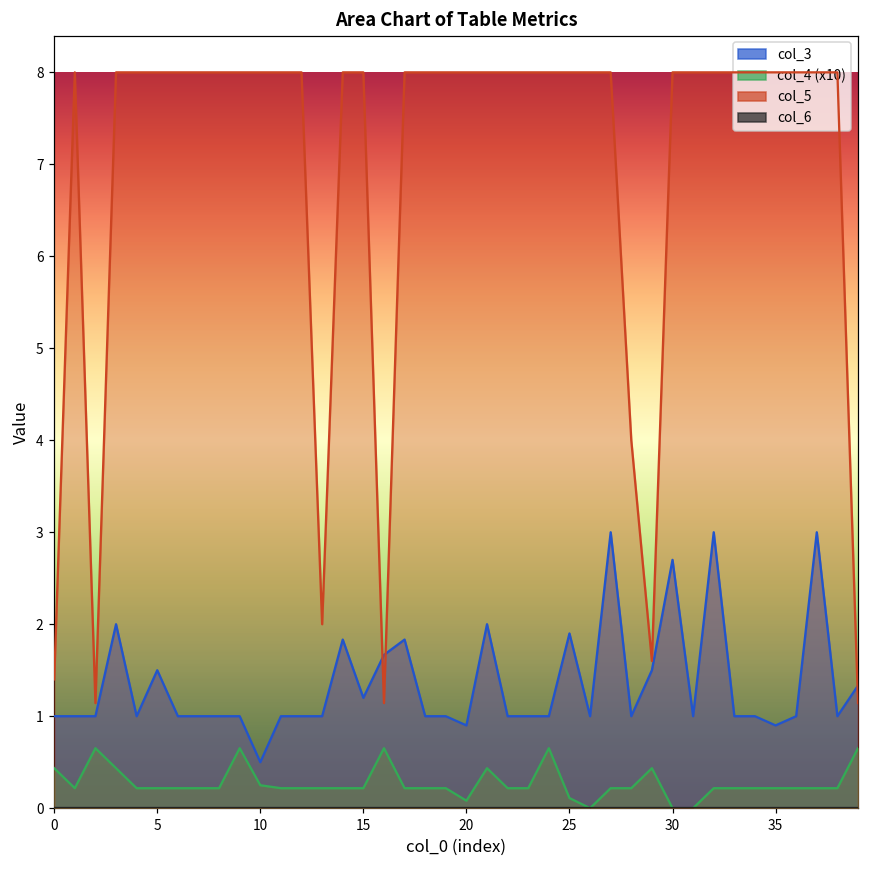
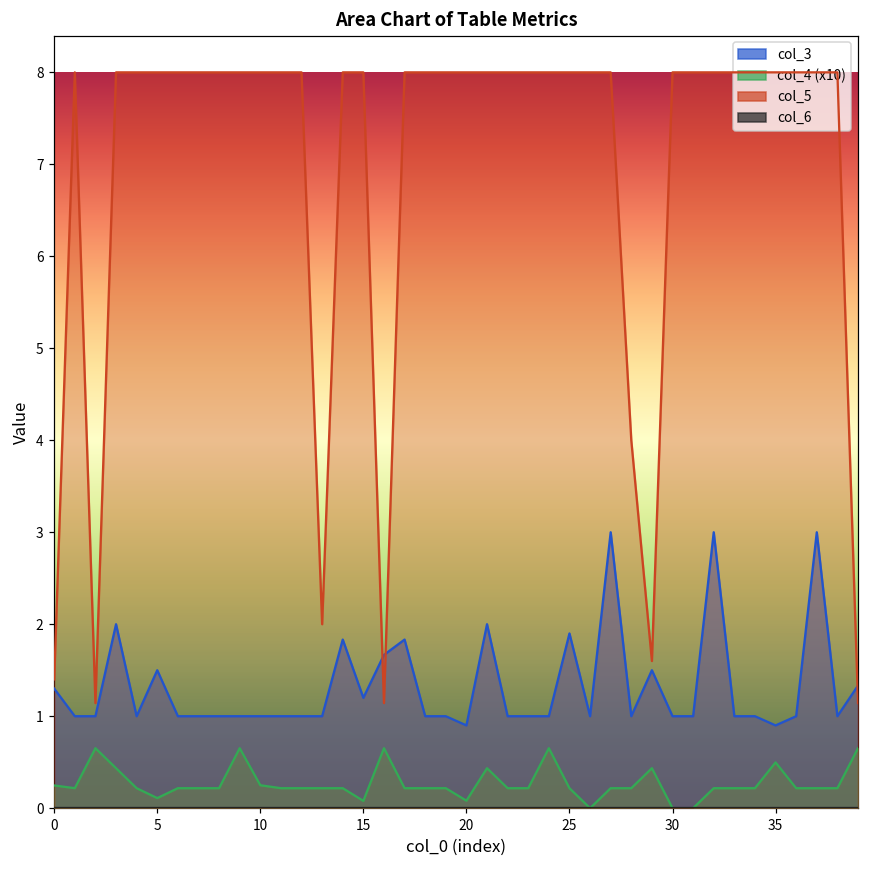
  {
    "col_3": {
-     "0": 1.0,
+     "0": 1.3,
      "5": 1.5,
-     "10": 0.5,
+     "10": 1.0,
      "15": 1.2,
      "20": 0.9,
      "25": 1.9,
-     "30": 2.7,
+     "30": 1.0,
      "35": 0.9
    },
    "col_4 (x10)": {
-     "0": 0.4,
-     "5": 0.2,
+     "0": 0.2,
+     "5": 0.1,
      "10": 0.2,
-     "15": 0.2,
+     "15": 0.1,
      "20": 0.1,
-     "25": 0.1,
-     "35": 0.2
+     "25": 0.2,
+     "35": 0.5
    },
    "col_5": {
      "0": 1.4,
      "5": 8.0,
      "10": 8.0,
      "15": 8.0,
      "20": 8.0,
      "25": 8.0,
      "30": 8.0
    },
    "col_6": {
      "0": 0.0,
      "5": 0.0,
      "10": 0.0,
      "15": 0.0,
      "20": 0.0,
      "25": 0.0,
      "35": 0.0
    }
  }
